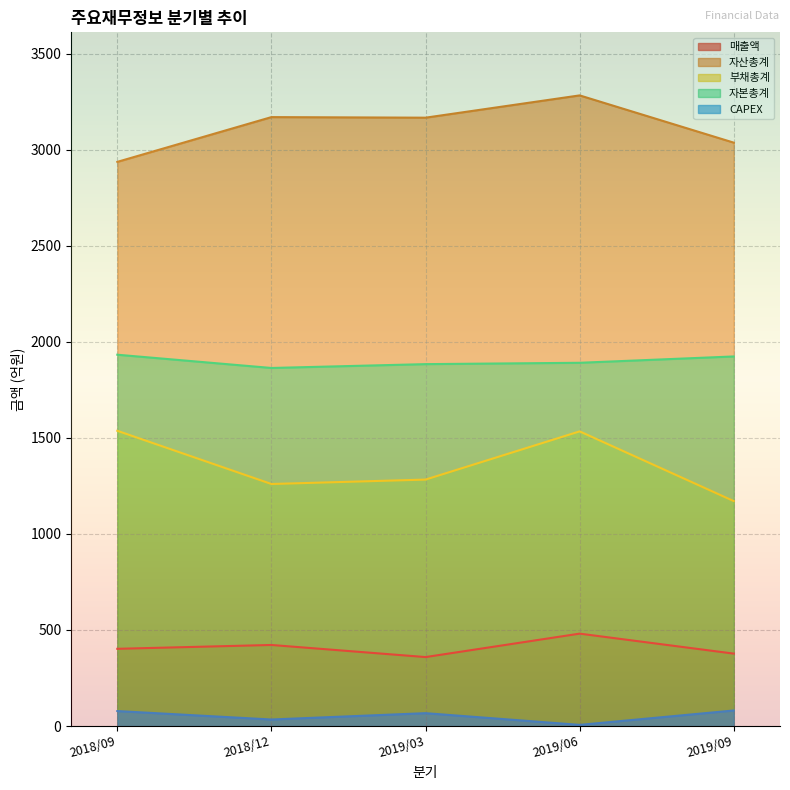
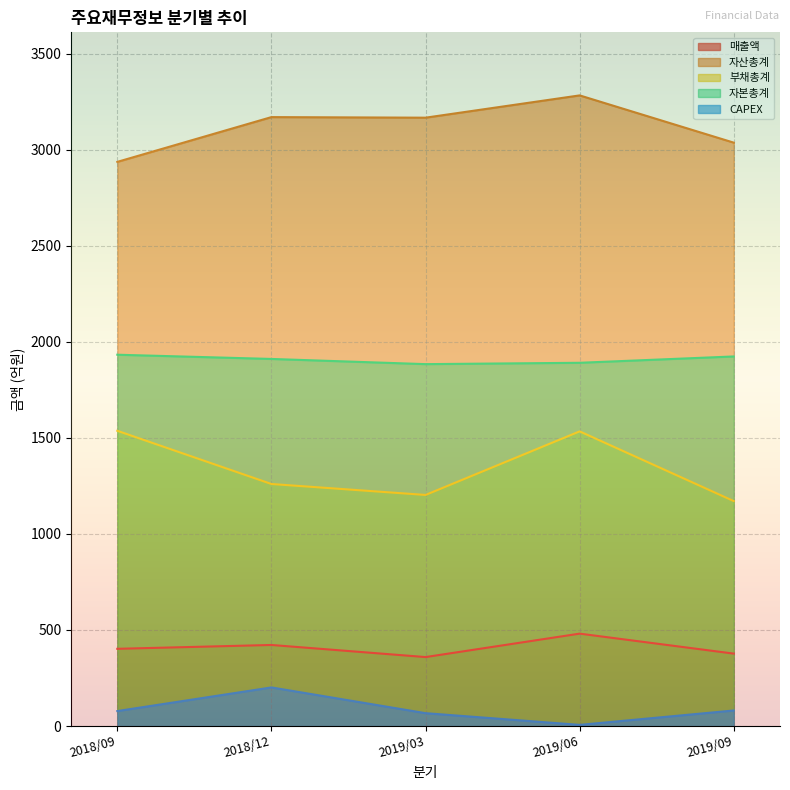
  {
    "부채총계": {
      "2018/09": 1540,
      "2018/12": 1260,
-     "2019/03": 1280,
+     "2019/03": 1200,
      "2019/06": 1530,
      "2019/09": 1170
    },
    "자본총계": {
      "2018/09": 1930,
-     "2018/12": 1860,
+     "2018/12": 1910,
      "2019/03": 1880,
      "2019/06": 1890,
      "2019/09": 1920
    },
    "CAPEX": {
      "2018/09": 80,
-     "2018/12": 30,
+     "2018/12": 200,
      "2019/03": 70,
      "2019/06": 10,
      "2019/09": 80
    }
  }
